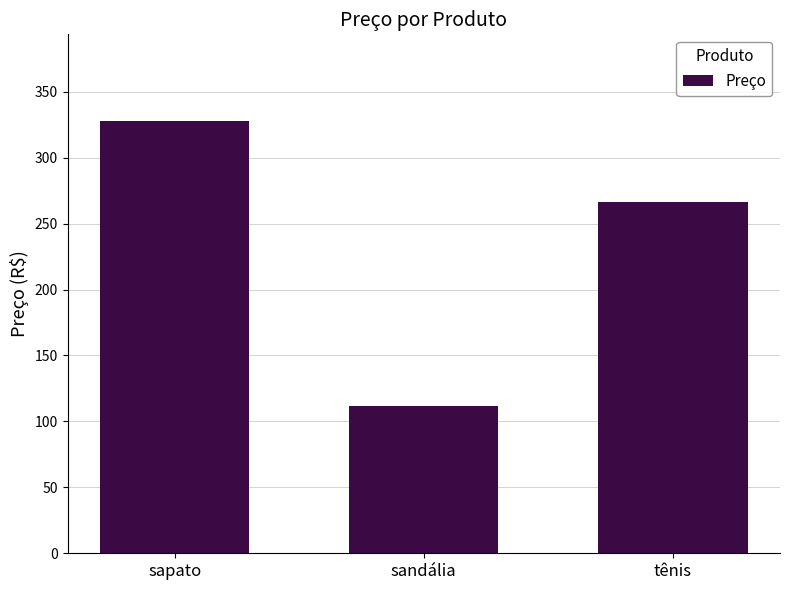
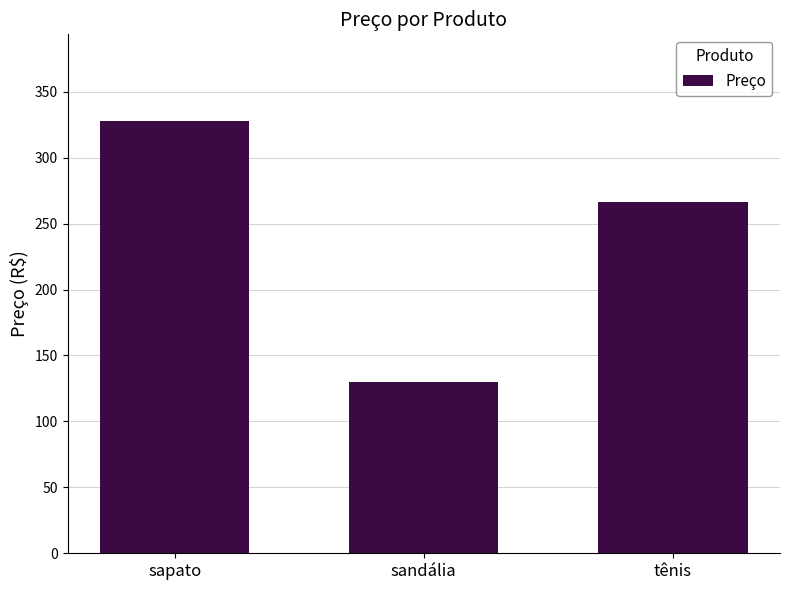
  {
    "sapato": 328,
-   "sandália": 112,
+   "sandália": 130,
    "tênis": 266
  }
